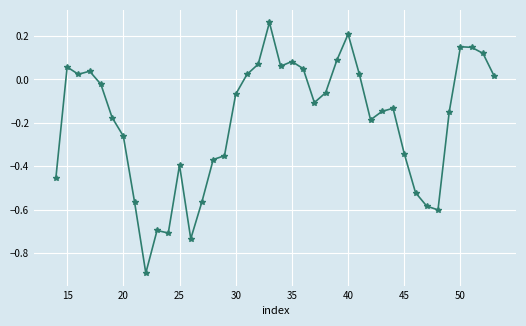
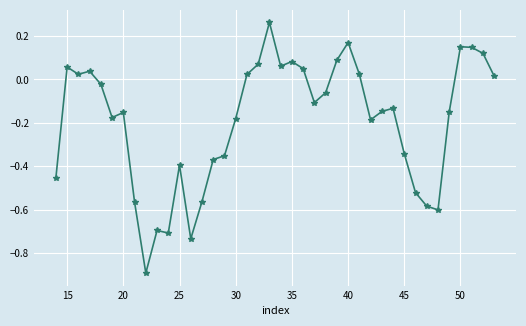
  {
    "15": 0.06,
-   "20": -0.26,
+   "20": -0.15,
    "25": -0.40,
-   "30": -0.07,
+   "30": -0.18,
    "35": 0.08,
-   "40": 0.21,
+   "40": 0.17,
    "45": -0.34,
    "50": 0.15
  }
